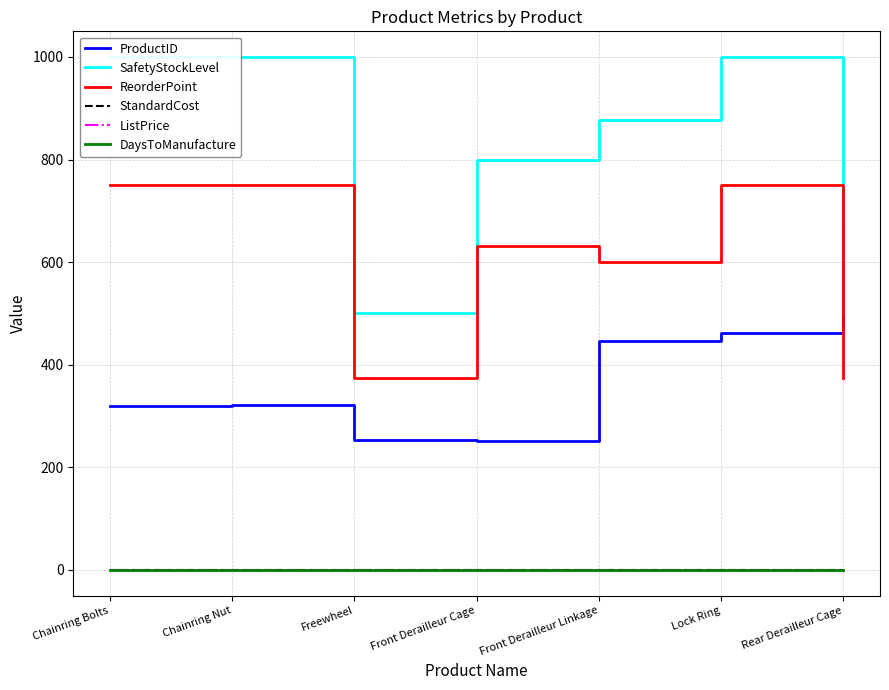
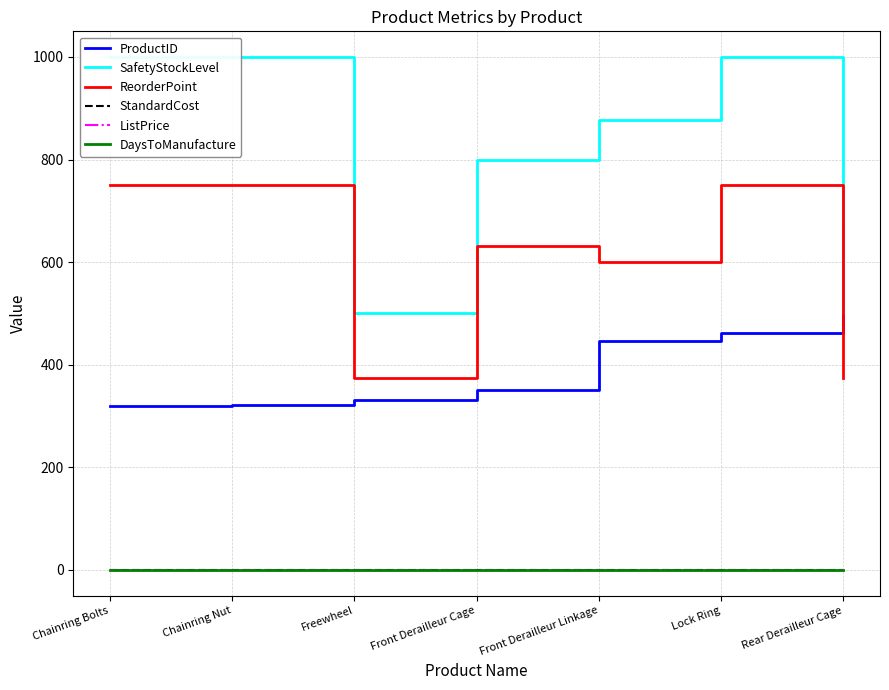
  {
    "ProductID": {
      "Chainring Bolts": 320,
      "Chainring Nut": 320,
-     "Freewheel": 250,
-     "Front Derailleur Cage": 250,
+     "Freewheel": 330,
+     "Front Derailleur Cage": 350,
      "Front Derailleur Linkage": 450,
      "Lock Ring": 460,
      "Rear Derailleur Cage": 680
    },
    "SafetyStockLevel": {
      "Freewheel": 500,
      "Front Derailleur Cage": 800,
      "Front Derailleur Linkage": 880,
      "Lock Ring": 1000,
      "Rear Derailleur Cage": 500
    },
    "ReorderPoint": {
      "Chainring Bolts": 750,
      "Chainring Nut": 750,
      "Freewheel": 380,
      "Front Derailleur Cage": 630,
      "Front Derailleur Linkage": 600,
      "Lock Ring": 750,
      "Rear Derailleur Cage": 380
    },
    "DaysToManufacture": {
      "Chainring Bolts": 0,
      "Chainring Nut": 0,
      "Freewheel": 0,
      "Front Derailleur Cage": 0,
      "Front Derailleur Linkage": 0,
      "Lock Ring": 0,
      "Rear Derailleur Cage": 0
    }
  }
